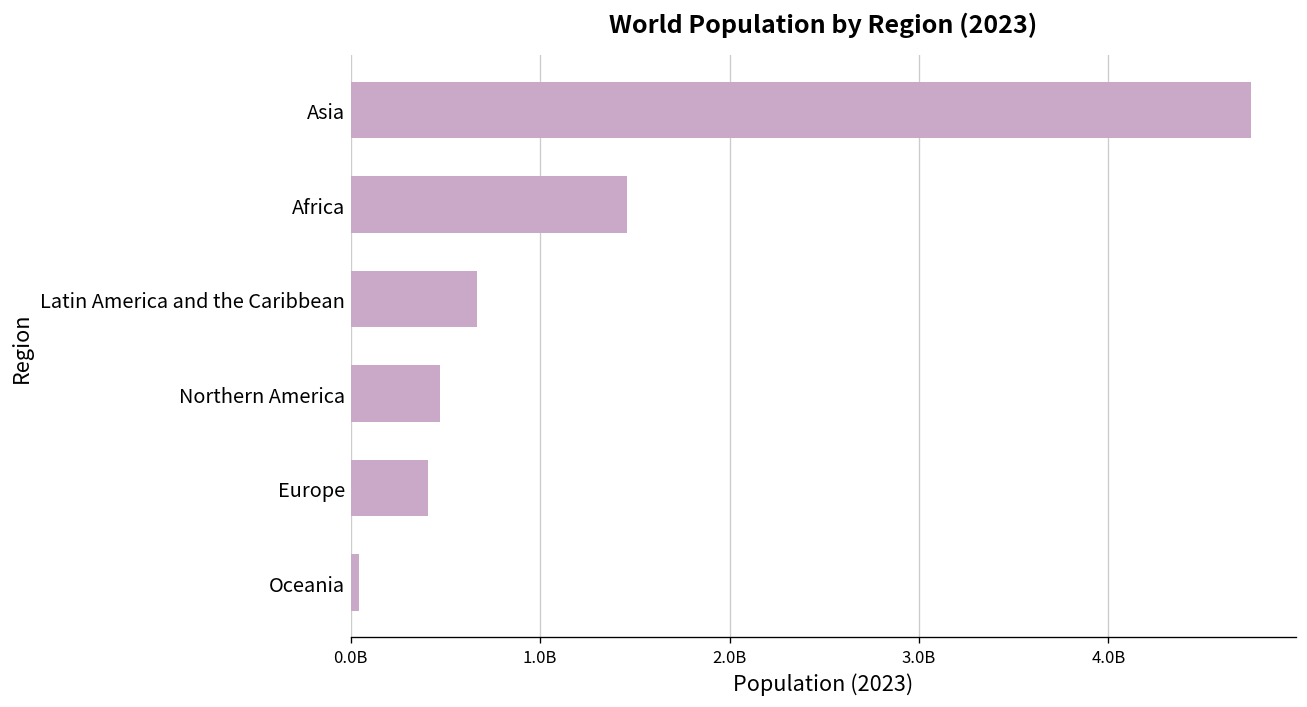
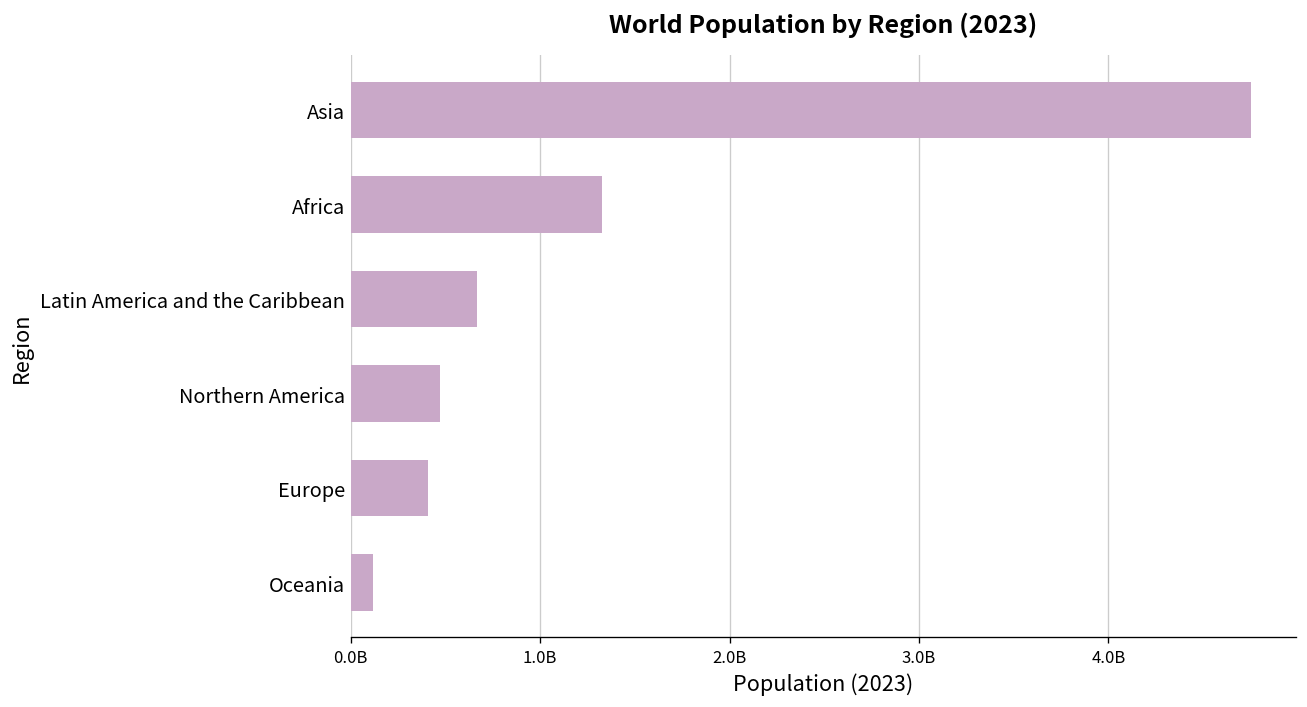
  {
    "Asia": 4750000000,
-   "Africa": 1460000000,
+   "Africa": 1330000000,
    "Latin America and the Caribbean": 660000000,
    "Northern America": 470000000,
    "Europe": 410000000,
-   "Oceania": 50000000
+   "Oceania": 120000000
  }
